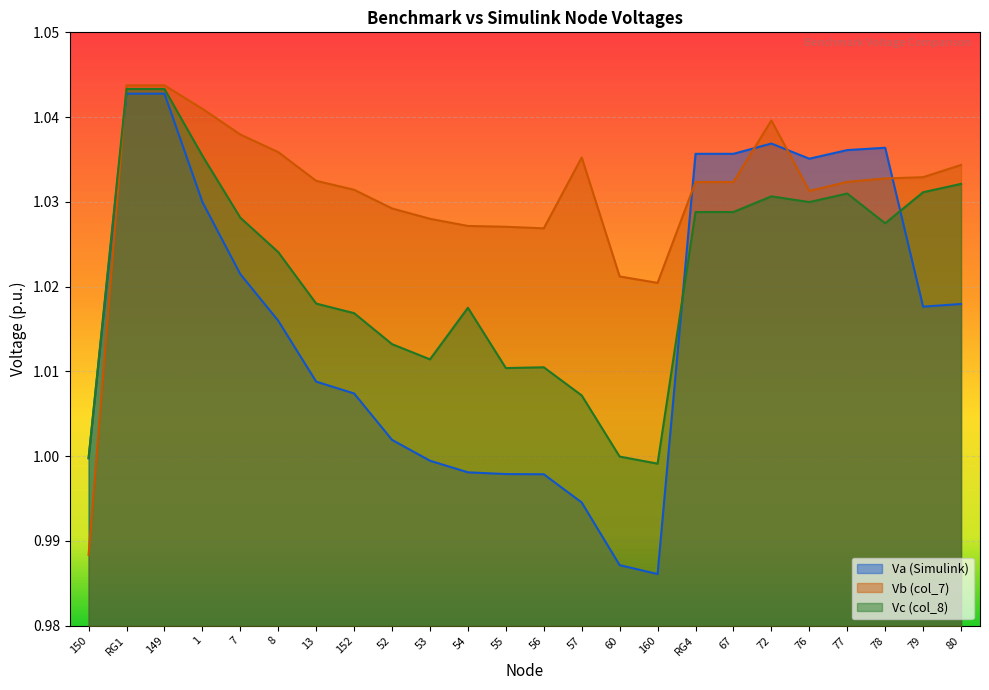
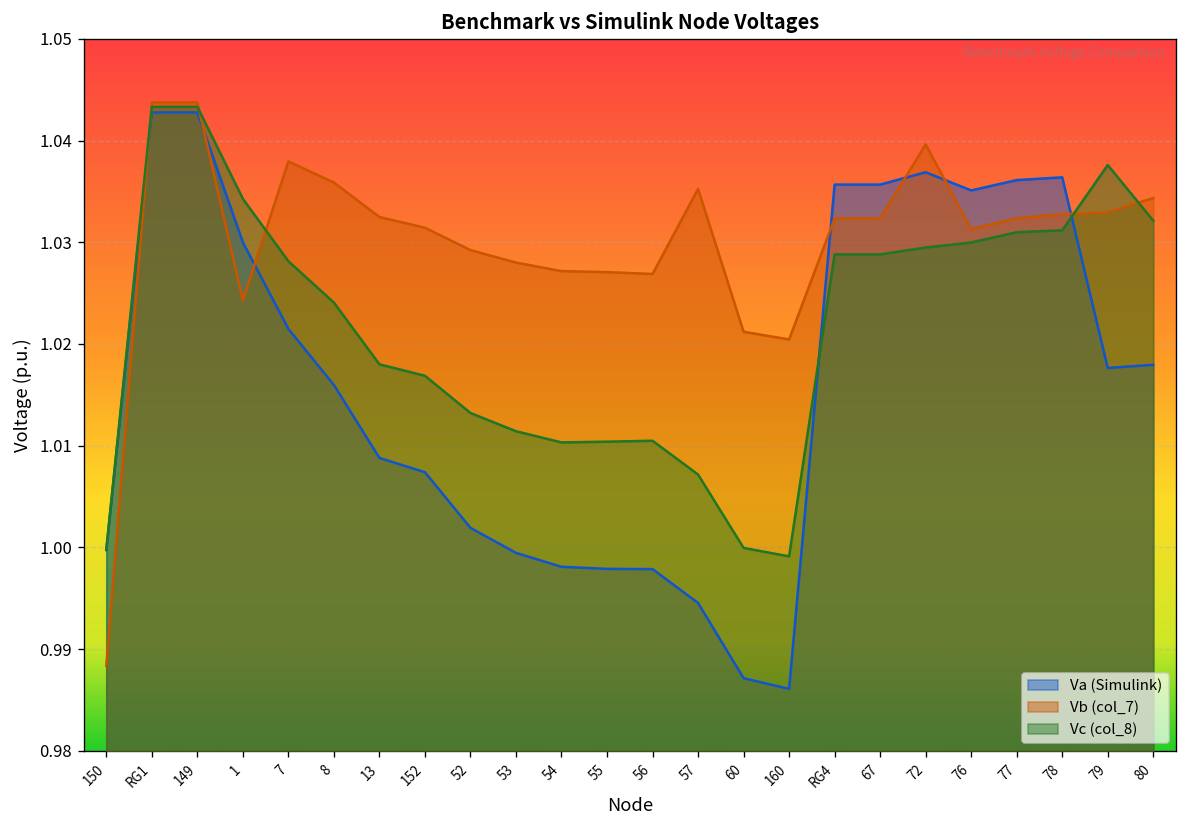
  {
    "Va (Simulink)": {
      "RG1": 1.043,
      "149": 1.043,
      "1": 1.030,
      "7": 1.021,
      "8": 1.016,
      "13": 1.009,
      "152": 1.007,
      "52": 1.002,
      "53": 0.999,
      "54": 0.998,
      "55": 0.998,
      "56": 0.998,
      "57": 0.995,
      "60": 0.987,
      "160": 0.986,
      "RG4": 1.036,
      "67": 1.036,
      "72": 1.037,
      "76": 1.035,
      "77": 1.036,
      "78": 1.036,
      "79": 1.018,
      "80": 1.018
    },
    "Vb (col_7)": {
      "150": 0.988,
      "RG1": 1.044,
      "149": 1.044,
-     "1": 1.041,
+     "1": 1.024,
      "7": 1.038,
      "8": 1.036,
      "13": 1.032,
      "152": 1.031,
      "52": 1.029,
      "53": 1.028,
      "54": 1.027,
      "55": 1.027,
      "56": 1.027,
      "57": 1.035,
      "60": 1.021,
      "160": 1.020,
      "RG4": 1.032,
      "67": 1.032,
      "72": 1.040,
      "76": 1.031,
      "77": 1.032,
      "78": 1.033,
      "79": 1.033,
      "80": 1.034
    },
    "Vc (col_8)": {
      "RG1": 1.043,
      "149": 1.043,
-     "1": 1.035,
+     "1": 1.034,
      "7": 1.028,
      "8": 1.024,
      "13": 1.018,
      "152": 1.017,
      "52": 1.013,
      "53": 1.011,
-     "54": 1.018,
+     "54": 1.010,
      "55": 1.010,
      "56": 1.010,
      "57": 1.007,
      "60": 1.000,
      "160": 0.999,
      "RG4": 1.029,
      "67": 1.029,
-     "72": 1.031,
+     "72": 1.029,
      "76": 1.030,
      "77": 1.031,
-     "78": 1.027,
-     "79": 1.031,
+     "78": 1.031,
+     "79": 1.038,
      "80": 1.032
    }
  }
